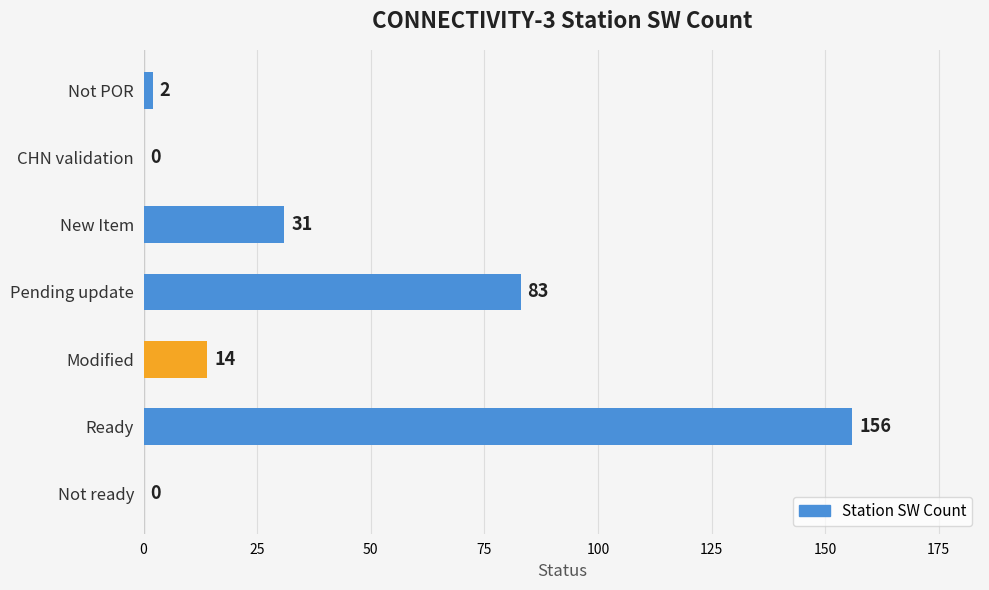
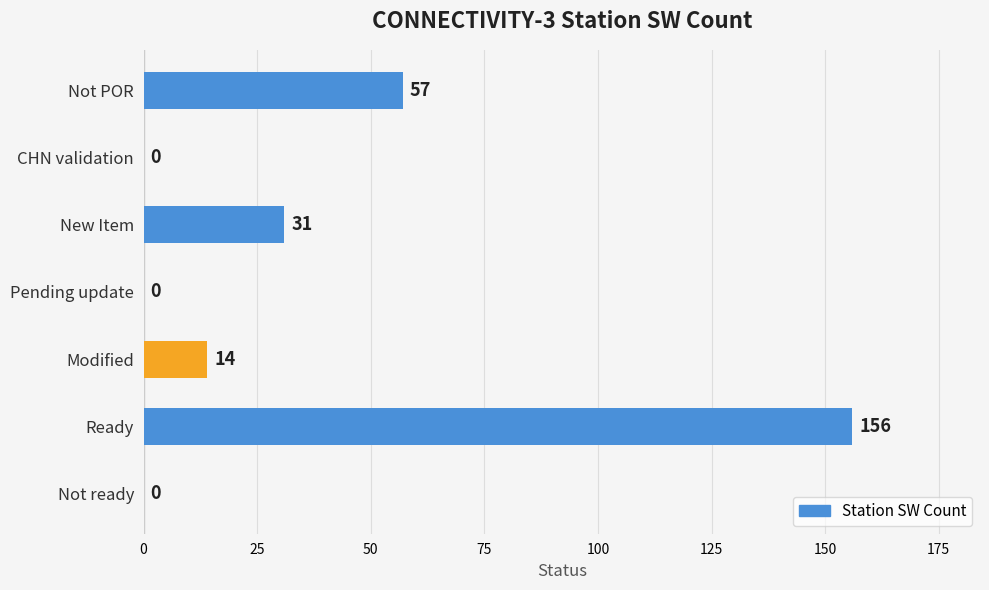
  {
-   "Not POR": 2,
+   "Not POR": 57,
    "CHN validation": 0,
    "New Item": 31,
-   "Pending update": 83,
+   "Pending update": 0,
    "Modified": 14,
    "Ready": 156,
    "Not ready": 0
  }
